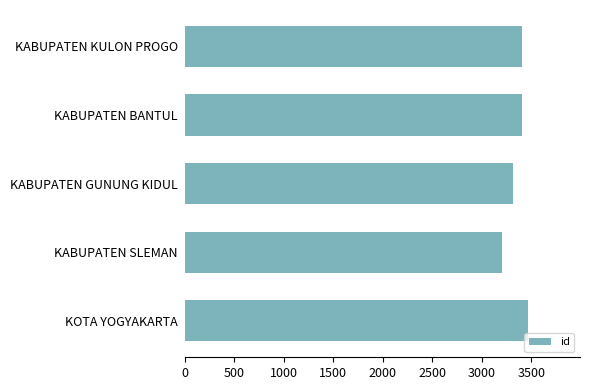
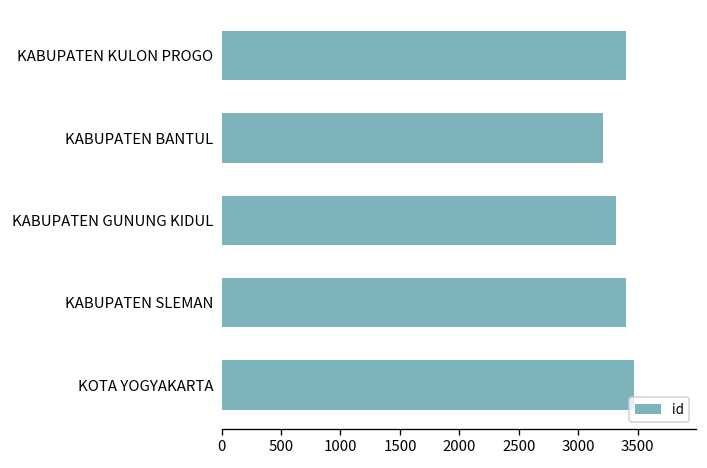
  {
    "KABUPATEN KULON PROGO": 3400,
-   "KABUPATEN BANTUL": 3400,
+   "KABUPATEN BANTUL": 3200,
    "KABUPATEN GUNUNG KIDUL": 3300,
-   "KABUPATEN SLEMAN": 3200,
+   "KABUPATEN SLEMAN": 3400,
    "KOTA YOGYAKARTA": 3500
  }
